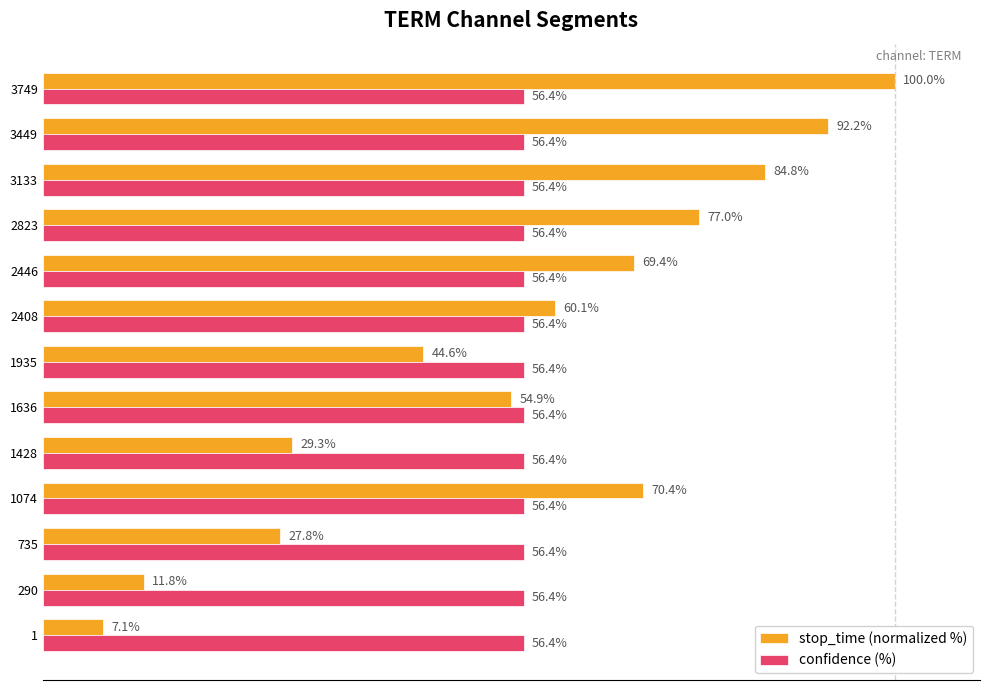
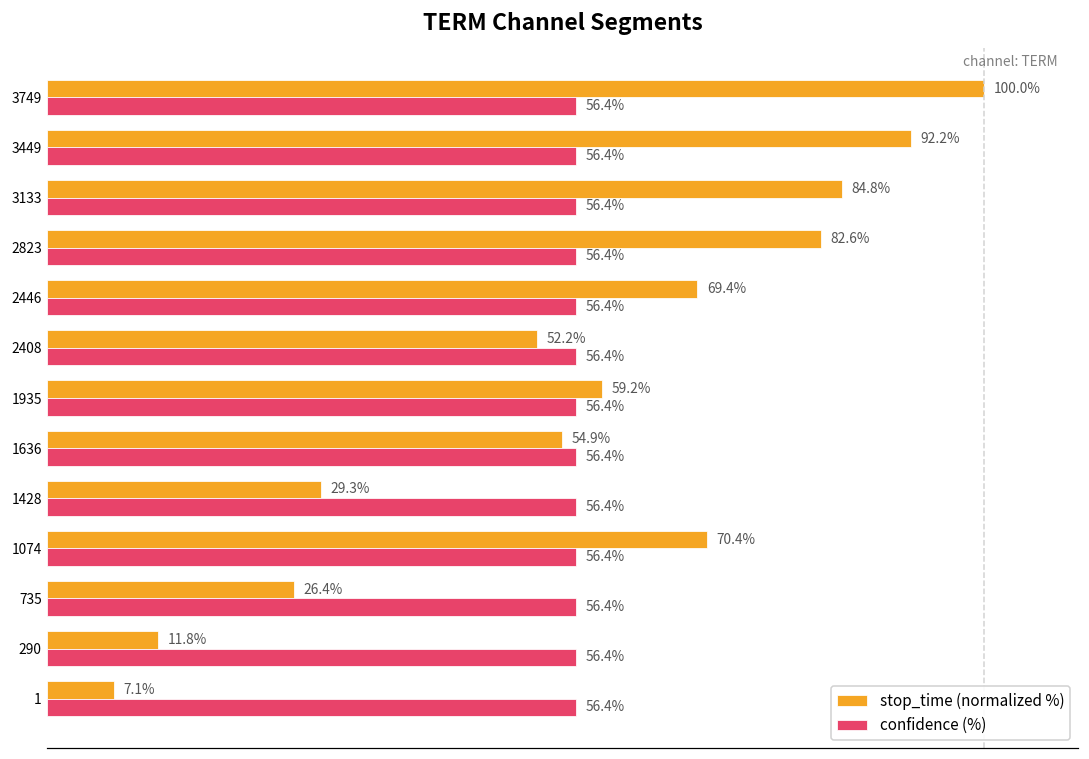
  {
    "stop_time (normalized %)": {
      "3749": "100.0%",
      "3449": "92.2%",
      "3133": "84.8%",
-     "2823": "77.0%",
+     "2823": "82.6%",
      "2446": "69.4%",
-     "2408": "60.1%",
-     "1935": "44.6%",
+     "2408": "52.2%",
+     "1935": "59.2%",
      "1636": "54.9%",
      "1428": "29.3%",
      "1074": "70.4%",
-     "735": "27.8%",
+     "735": "26.4%",
      "290": "11.8%",
      "1": "7.1%"
    },
    "confidence (%)": {
      "3749": "56.4%",
      "3449": "56.4%",
      "3133": "56.4%",
      "2823": "56.4%",
      "2446": "56.4%",
      "2408": "56.4%",
      "1935": "56.4%",
      "1636": "56.4%",
      "1428": "56.4%",
      "1074": "56.4%",
      "735": "56.4%",
      "290": "56.4%",
      "1": "56.4%"
    }
  }
